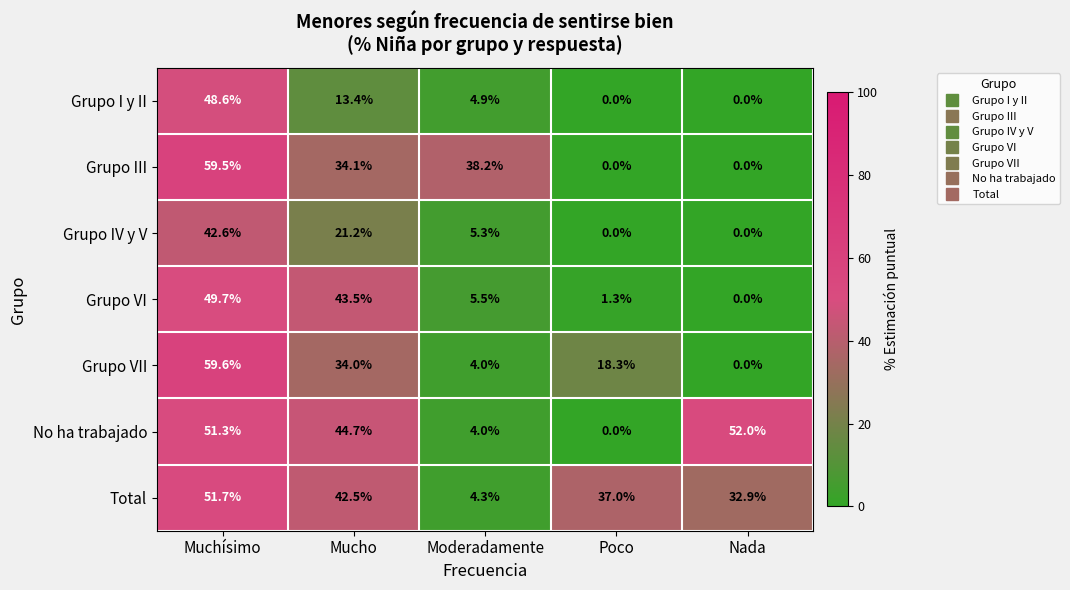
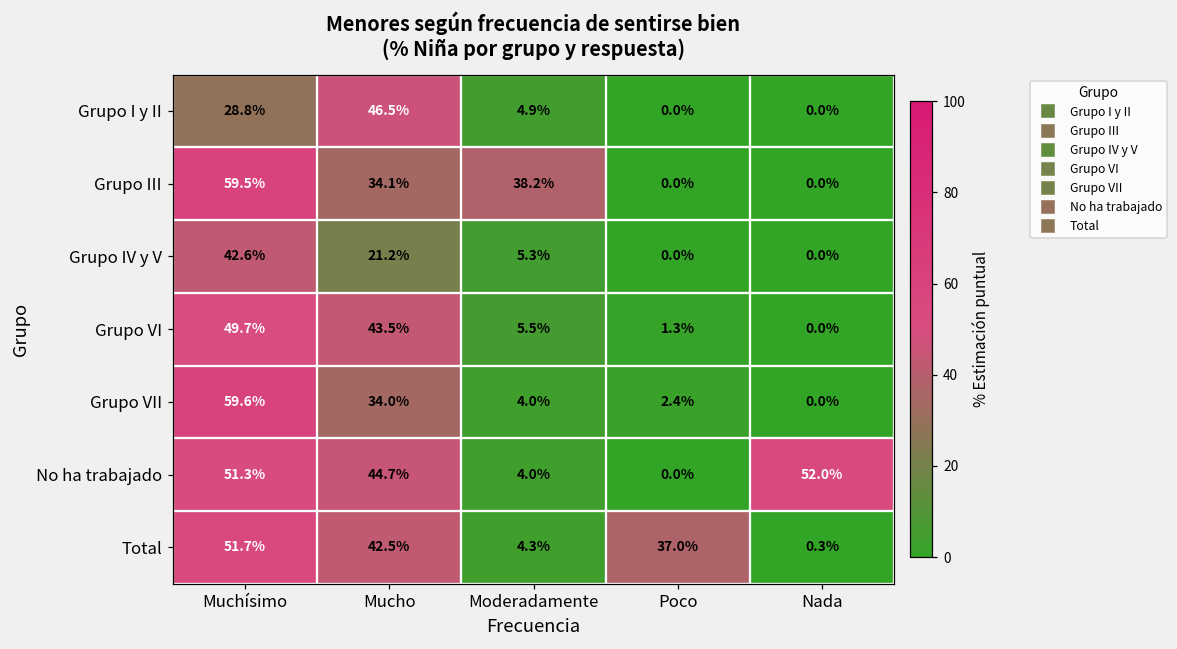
  {
    "Grupo I y II": {
-     "Muchísimo": "48.6%",
-     "Mucho": "13.4%",
+     "Muchísimo": "28.8%",
+     "Mucho": "46.5%",
      "Moderadamente": "4.9%",
      "Poco": "0.0%",
      "Nada": "0.0%"
    },
    "Grupo III": {
      "Muchísimo": "59.5%",
      "Mucho": "34.1%",
      "Moderadamente": "38.2%",
      "Poco": "0.0%",
      "Nada": "0.0%"
    },
    "Grupo IV y V": {
      "Muchísimo": "42.6%",
      "Mucho": "21.2%",
      "Moderadamente": "5.3%",
      "Poco": "0.0%",
      "Nada": "0.0%"
    },
    "Grupo VI": {
      "Muchísimo": "49.7%",
      "Mucho": "43.5%",
      "Moderadamente": "5.5%",
      "Poco": "1.3%",
      "Nada": "0.0%"
    },
    "Grupo VII": {
      "Muchísimo": "59.6%",
      "Mucho": "34.0%",
      "Moderadamente": "4.0%",
-     "Poco": "18.3%",
+     "Poco": "2.4%",
      "Nada": "0.0%"
    },
    "No ha trabajado": {
      "Muchísimo": "51.3%",
      "Mucho": "44.7%",
      "Moderadamente": "4.0%",
      "Poco": "0.0%",
      "Nada": "52.0%"
    },
    "Total": {
      "Muchísimo": "51.7%",
      "Mucho": "42.5%",
      "Moderadamente": "4.3%",
      "Poco": "37.0%",
-     "Nada": "32.9%"
+     "Nada": "0.3%"
    }
  }
